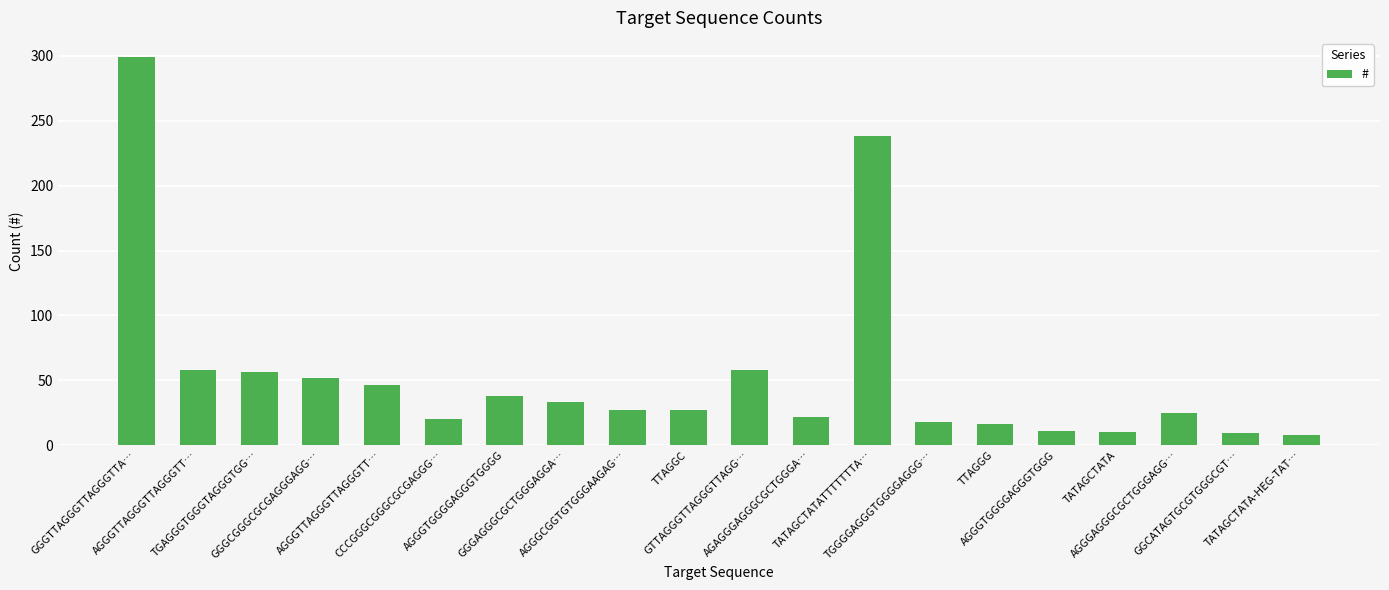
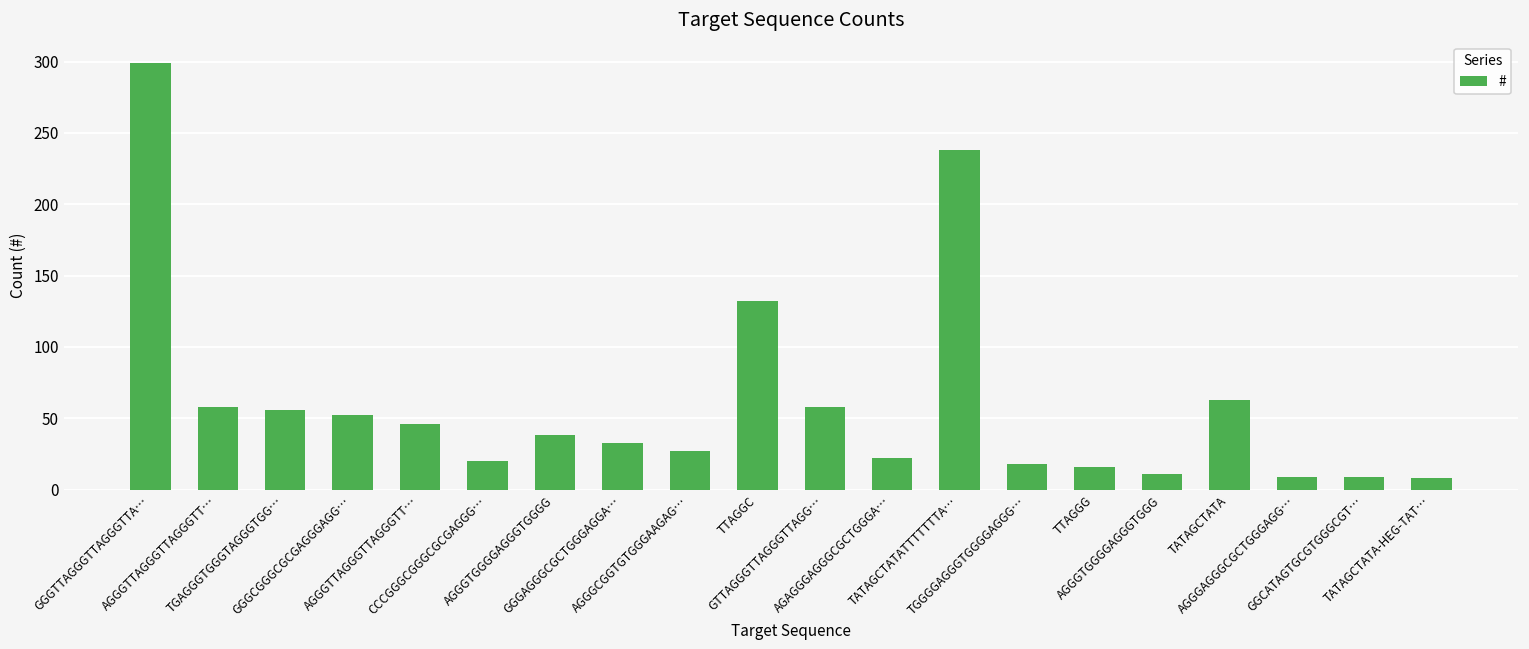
  {
    "GGGTTAGGGTTAGGGTTA…": 299,
    "TGAGGGTGGGTAGGGTGG…": 56,
    "GGGCGGGCGCGAGGGAGG…": 52,
    "CCCGGGCGGGCGCGAGGG…": 20,
    "AGGGTGGGGAGGGTGGGG": 38,
    "GGGAGGGCGCTGGGAGGA…": 33,
    "AGGGCGGTGTGGGAAGAG…": 27,
-   "TTAGGC": 27,
+   "TTAGGC": 132,
    "GTTAGGGTTAGGGTTAGG…": 58,
    "AGAGGGAGGGCGCTGGGA…": 22,
    "TATAGCTATATTTTTTTA…": 238,
    "TGGGGAGGGTGGGGAGGG…": 18,
    "TTAGGG": 16,
    "AGGGTGGGGAGGGTGGG": 11,
-   "TATAGCTATA": 10,
-   "AGGGAGGGCGCTGGGAGG…": 25,
+   "TATAGCTATA": 63,
+   "AGGGAGGGCGCTGGGAGG…": 9,
    "GGCATAGTGCGTGGGCGT…": 9,
    "TATAGCTATA-HEG-TAT…": 8
  }
